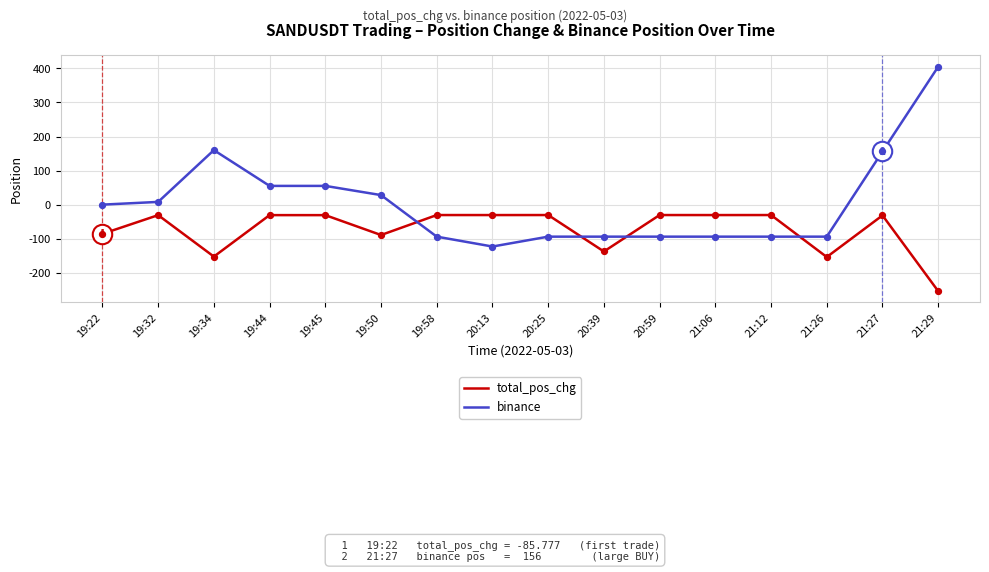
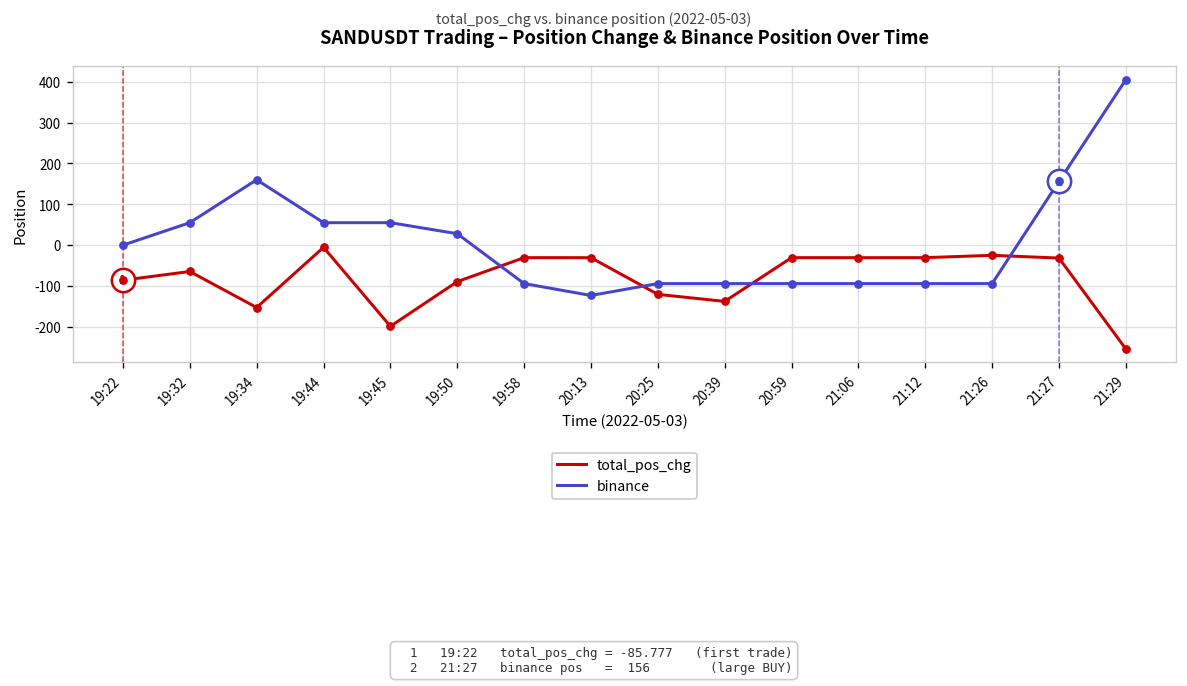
  {
    "total_pos_chg": {
-     "19:32": -30,
+     "19:32": -60,
      "19:34": -150,
-     "19:44": -30,
-     "19:45": -30,
+     "19:44": -10,
+     "19:45": -200,
      "19:50": -90,
      "19:58": -30,
      "20:13": -30,
-     "20:25": -30,
+     "20:25": -120,
      "20:39": -140,
      "20:59": -30,
      "21:06": -30,
      "21:12": -30,
-     "21:26": -150,
+     "21:26": -20,
      "21:27": -30,
      "21:29": -250
    },
    "binance": {
      "19:22": 0,
-     "19:32": 10,
+     "19:32": 60,
      "19:34": 160,
      "19:44": 60,
      "19:45": 60,
      "19:50": 30,
      "19:58": -90,
      "20:13": -120,
      "20:25": -90,
      "20:39": -90,
      "20:59": -90,
      "21:06": -90,
      "21:12": -90,
      "21:26": -90,
      "21:29": 410
    }
  }
